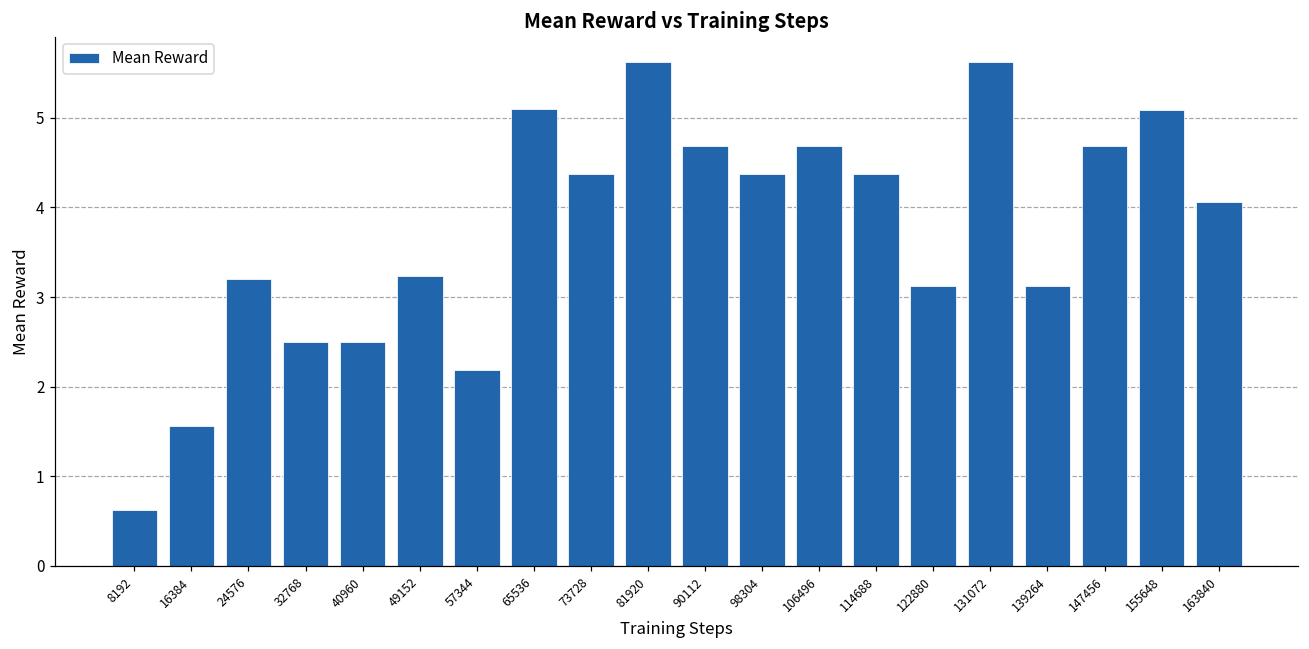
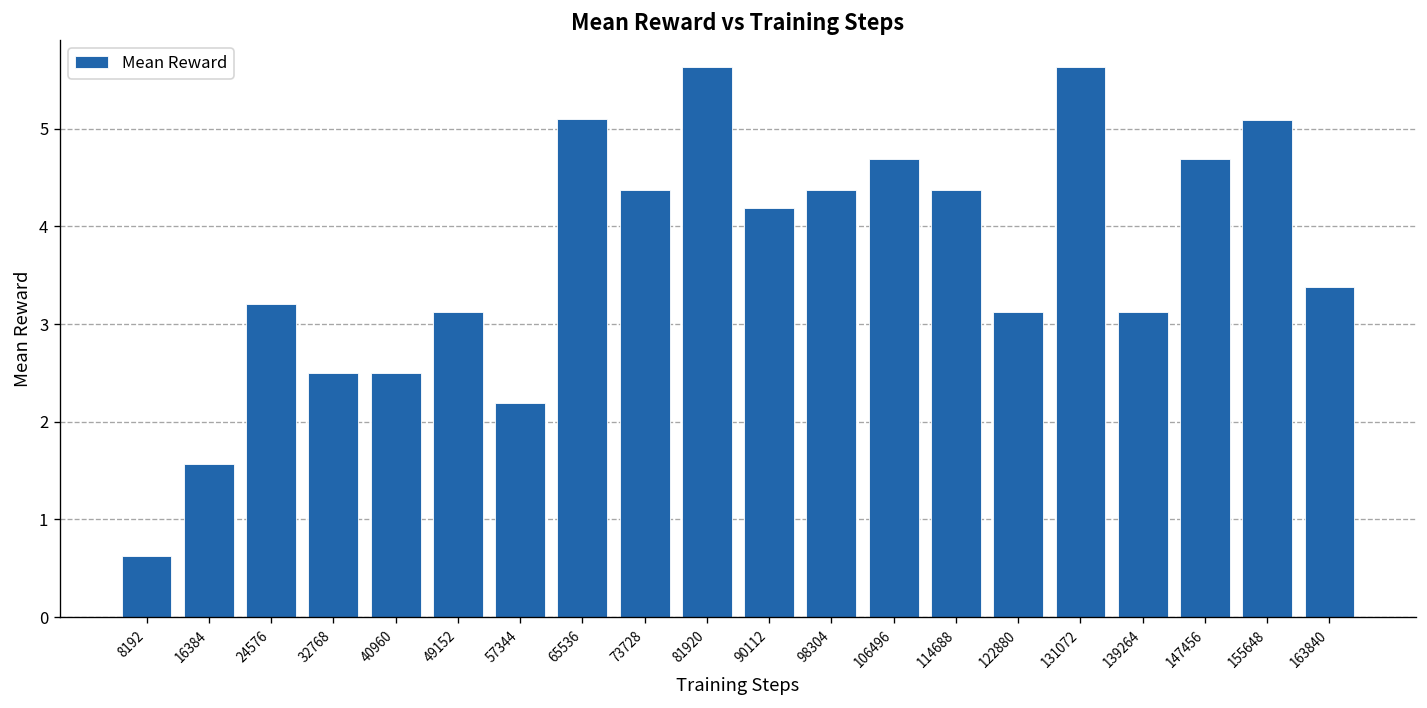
  {
    "8192": 0.6,
    "16384": 1.6,
    "24576": 3.2,
    "32768": 2.5,
    "40960": 2.5,
-   "49152": 3.2,
+   "49152": 3.1,
    "57344": 2.2,
    "65536": 5.1,
    "73728": 4.4,
    "81920": 5.6,
-   "90112": 4.7,
+   "90112": 4.2,
    "98304": 4.4,
    "106496": 4.7,
    "114688": 4.4,
    "122880": 3.1,
    "131072": 5.6,
    "139264": 3.1,
    "147456": 4.7,
    "155648": 5.1,
-   "163840": 4.1
+   "163840": 3.4
  }
